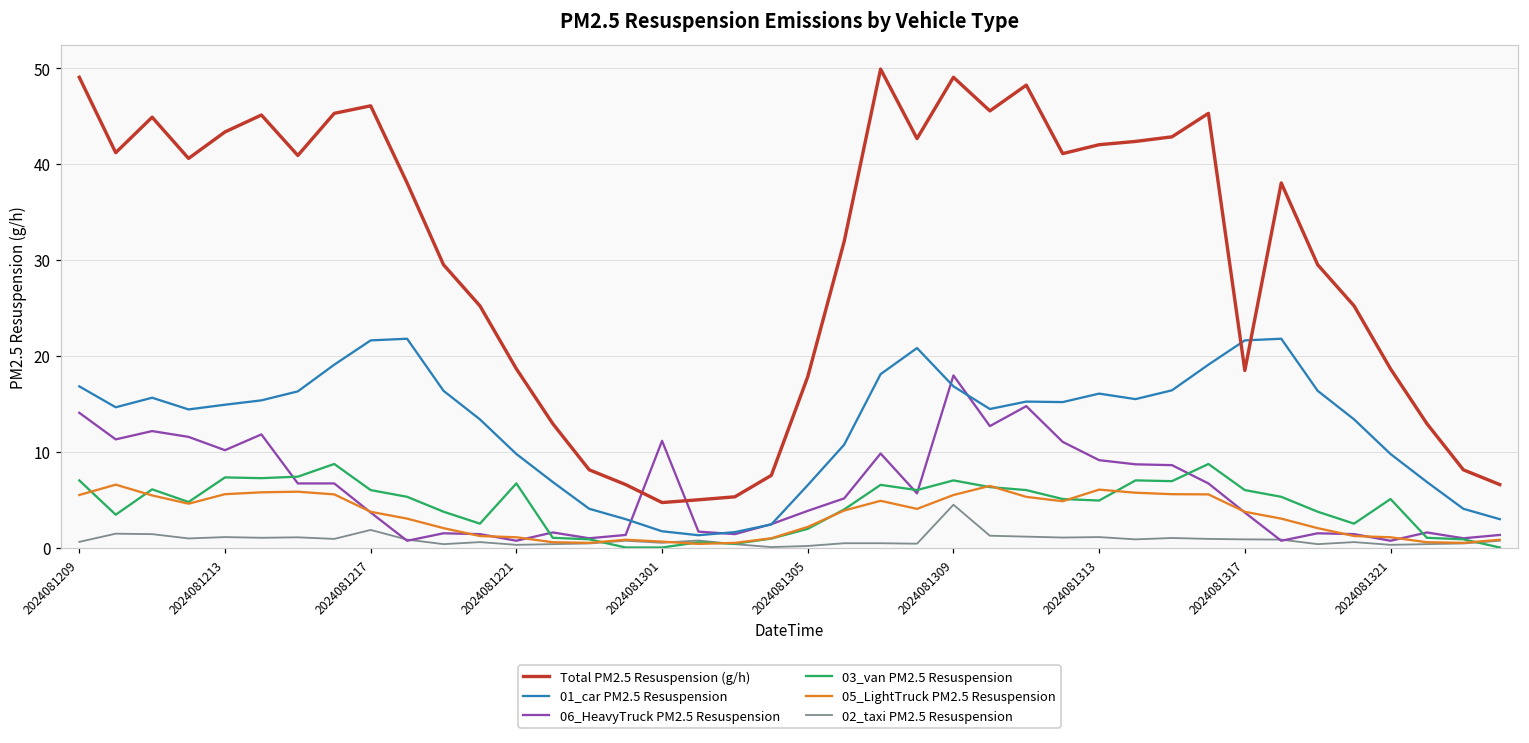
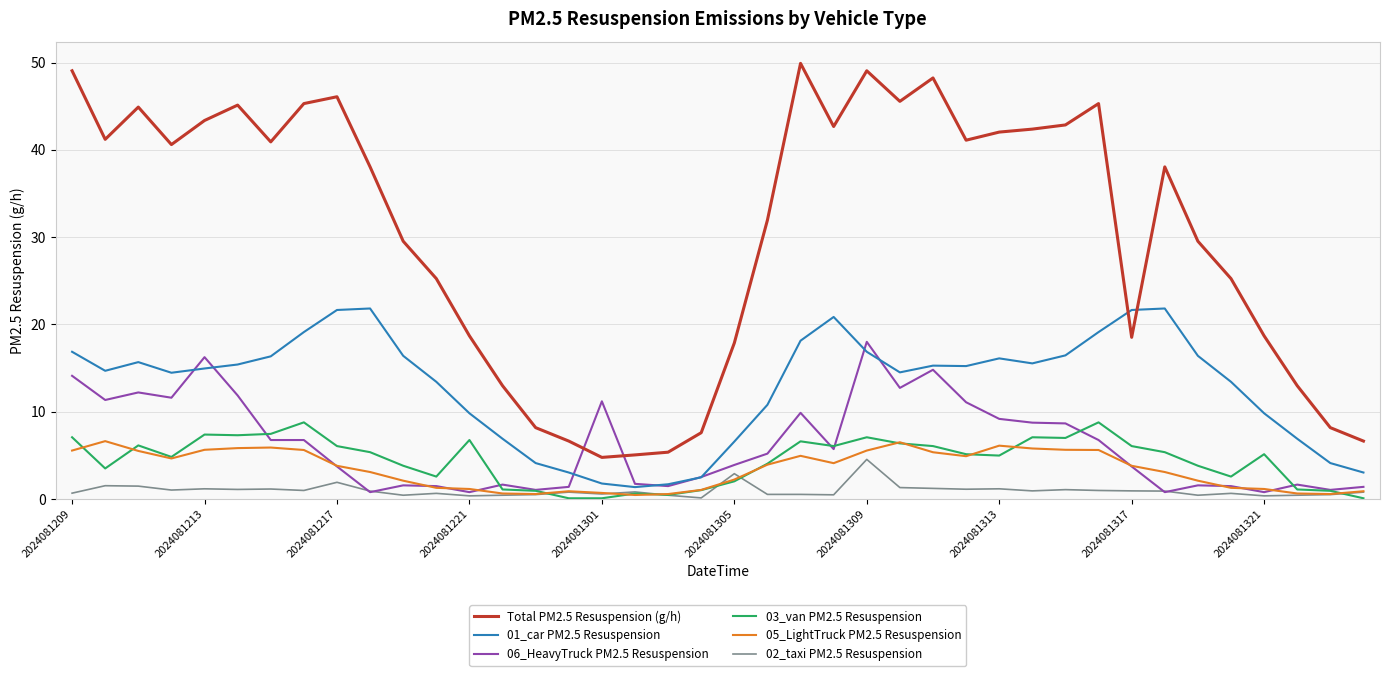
  {
    "Total PM2.5 Resuspension (g/h)": {
      "2024081209": 49,
      "2024081213": 43,
      "2024081217": 46,
      "2024081221": 19,
      "2024081301": 5,
      "2024081305": 18,
      "2024081309": 49,
      "2024081313": 42,
      "2024081317": 19,
      "2024081321": 19
    },
    "01_car PM2.5 Resuspension": {
      "2024081209": 17,
      "2024081213": 15,
      "2024081217": 22,
      "2024081221": 10,
      "2024081301": 2,
      "2024081305": 7,
      "2024081309": 17,
      "2024081313": 16,
      "2024081317": 22,
      "2024081321": 10
    },
    "06_HeavyTruck PM2.5 Resuspension": {
      "2024081209": 14,
-     "2024081213": 10,
+     "2024081213": 16,
      "2024081221": 1,
      "2024081301": 11,
      "2024081305": 4,
      "2024081309": 18,
      "2024081313": 9,
      "2024081321": 1
    },
    "03_van PM2.5 Resuspension": {
      "2024081209": 7,
      "2024081213": 7,
      "2024081217": 6,
      "2024081221": 7,
      "2024081301": 0,
      "2024081309": 7,
      "2024081313": 5,
      "2024081317": 6,
      "2024081321": 5
    },
    "05_LightTruck PM2.5 Resuspension": {
      "2024081209": 6,
      "2024081213": 6,
      "2024081221": 1,
      "2024081309": 6,
      "2024081313": 6,
      "2024081321": 1
    },
    "02_taxi PM2.5 Resuspension": {
      "2024081209": 1,
      "2024081213": 1,
      "2024081217": 2,
      "2024081221": 0,
-     "2024081305": 0,
+     "2024081305": 3,
      "2024081309": 5,
      "2024081313": 1,
      "2024081317": 1,
      "2024081321": 0
    }
  }
